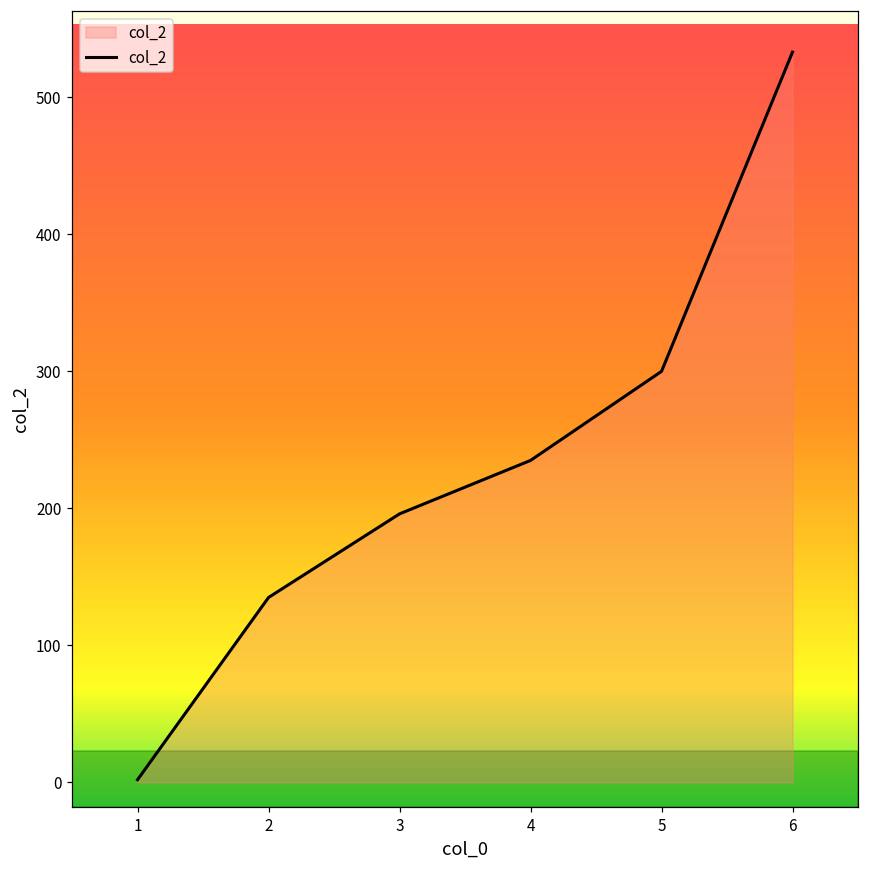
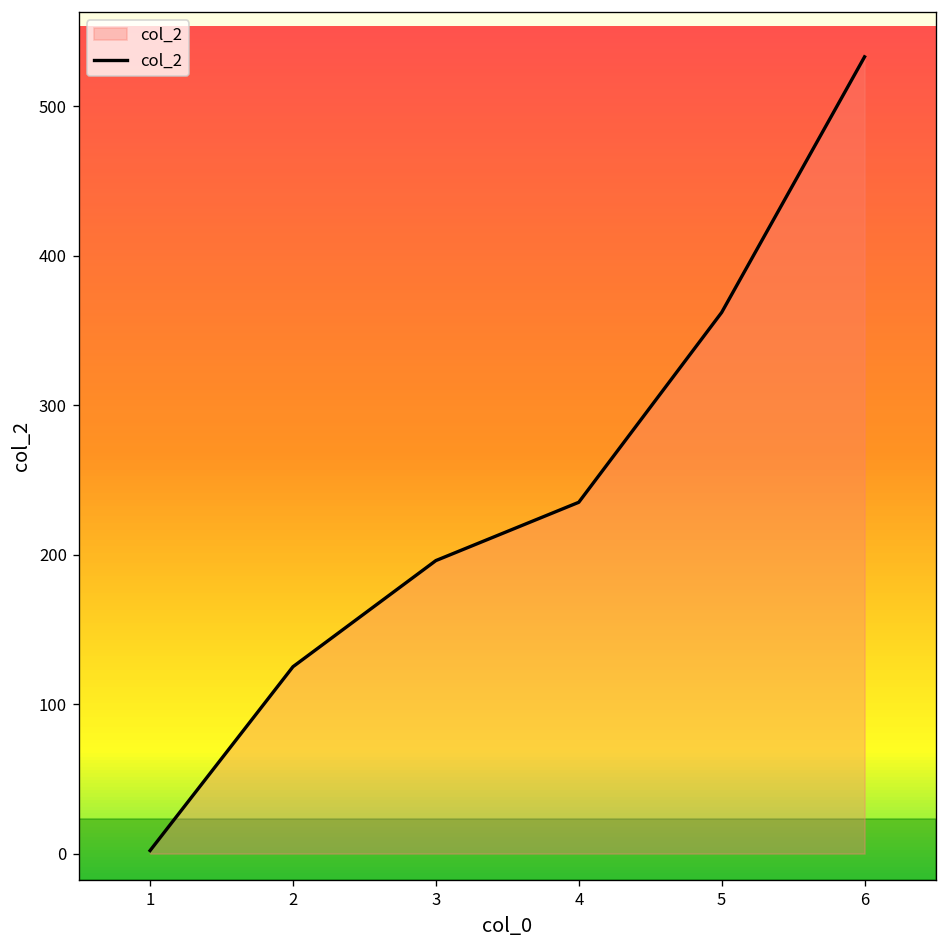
  {
    "1": 2,
-   "2": 135,
+   "2": 125,
    "3": 196,
    "4": 235,
-   "5": 300,
+   "5": 362,
    "6": 533
  }
